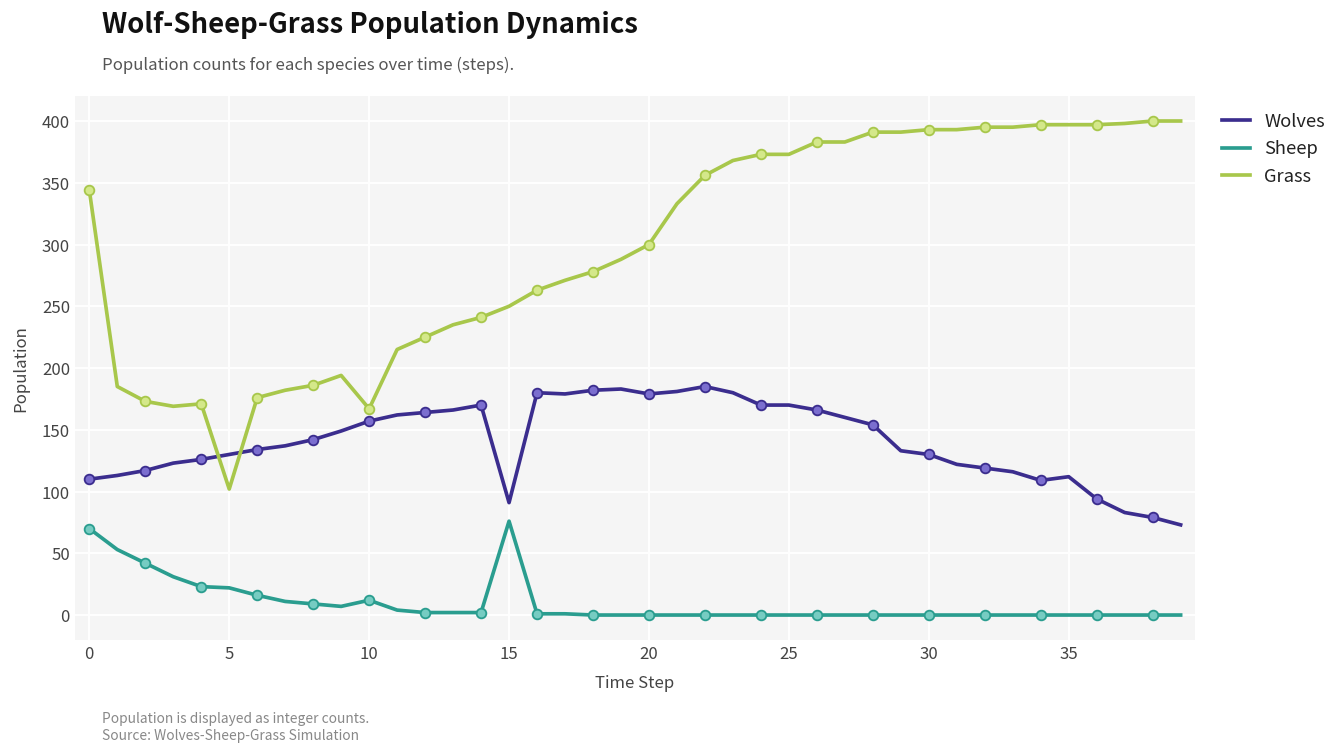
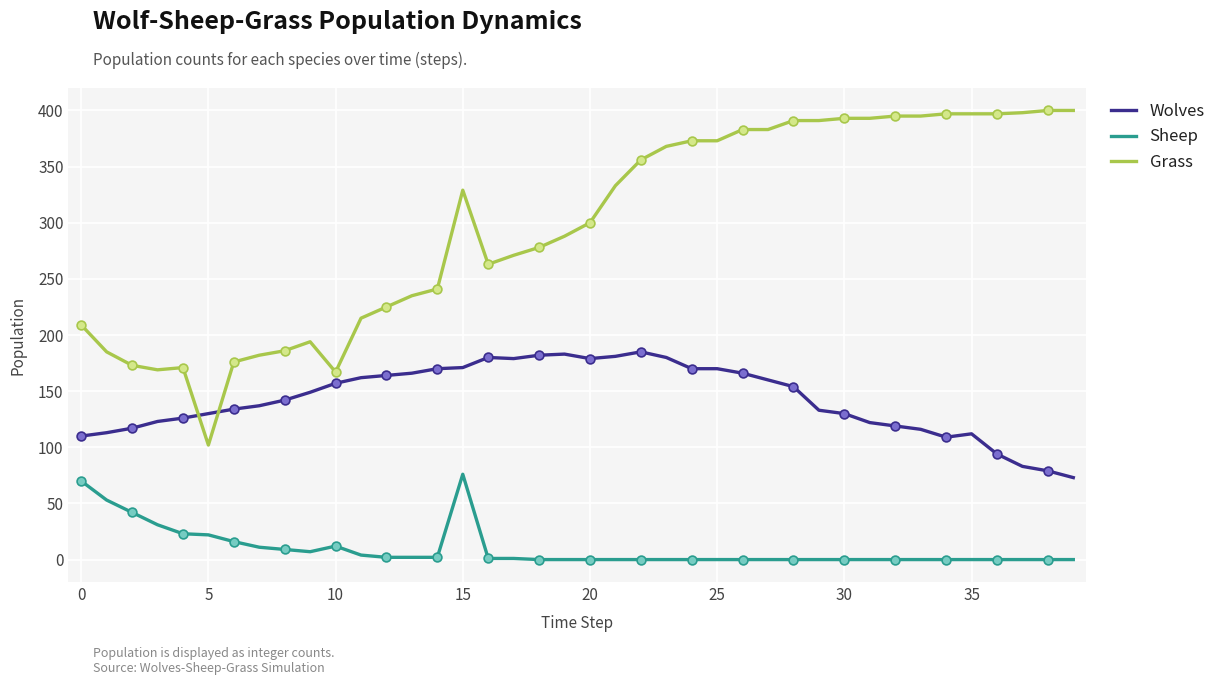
  {
    "Wolves": {
      "5": 130,
-     "15": 91,
+     "15": 171,
      "25": 170,
      "35": 112
    },
    "Sheep": {
      "5": 22,
      "15": 76,
      "25": 0,
      "35": 0
    },
    "Grass": {
-     "0": 344,
+     "0": 209,
      "5": 102,
-     "15": 250,
+     "15": 329,
      "25": 373,
      "35": 397
    }
  }
